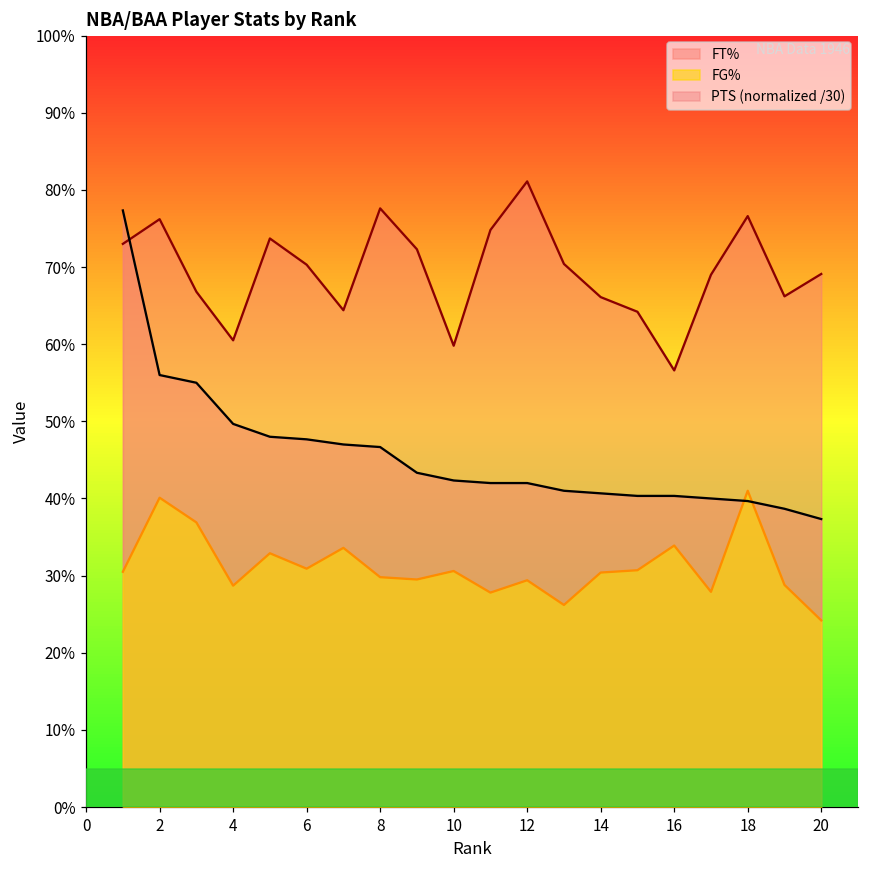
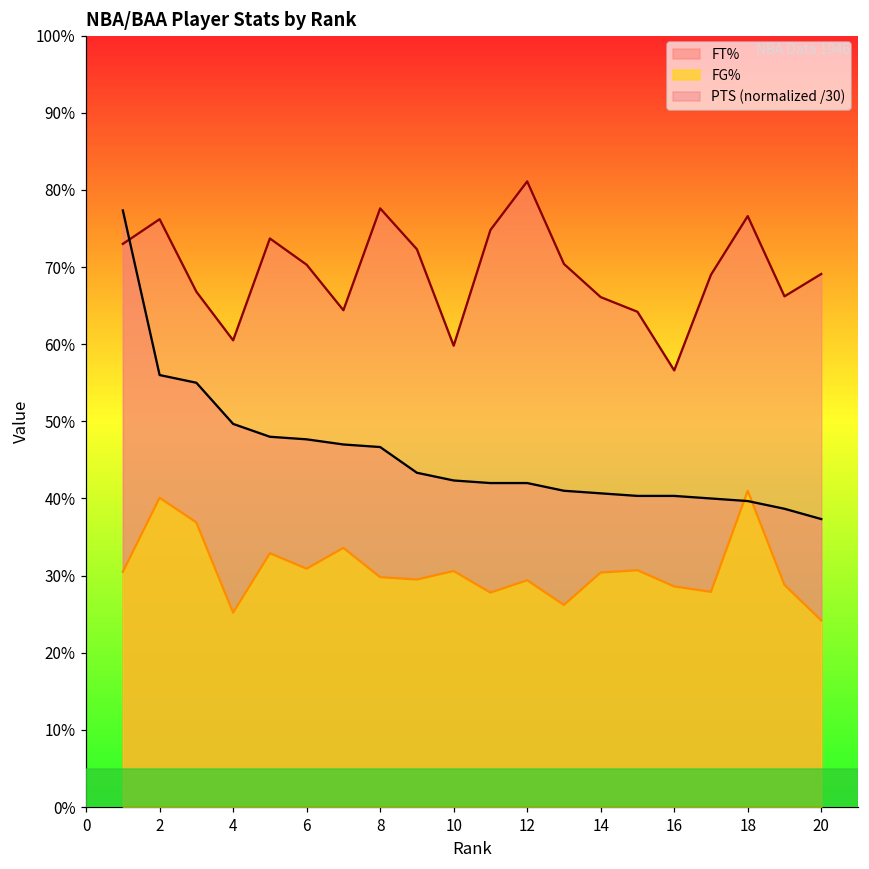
  {
    "FG%": {
      "2": "40%",
-     "4": "29%",
+     "4": "25%",
      "6": "31%",
      "8": "30%",
      "10": "31%",
      "12": "29%",
      "14": "30%",
-     "16": "34%",
+     "16": "29%",
      "18": "41%",
      "20": "24%"
    }
  }
